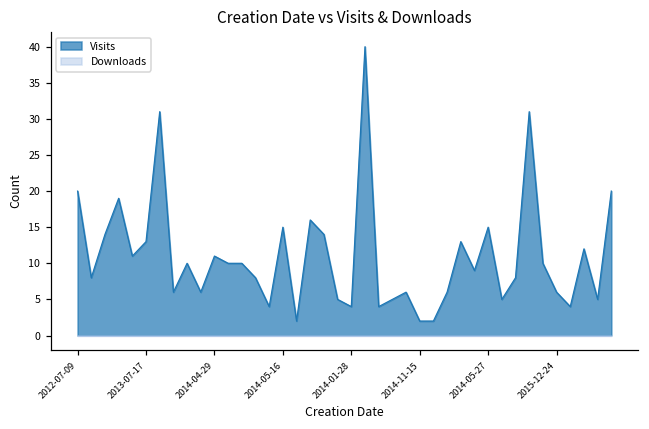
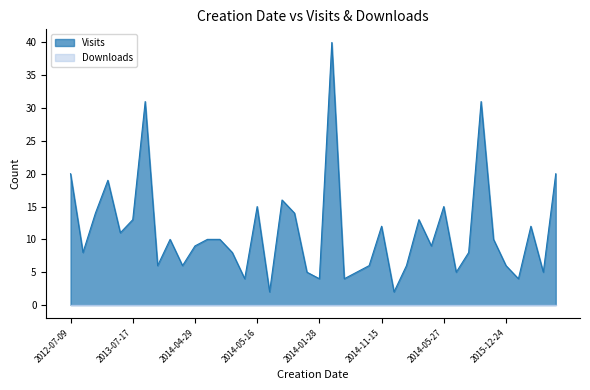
  {
    "Visits": {
      "2012-07-09": 20,
      "2013-07-17": 13,
-     "2014-04-29": 11,
-     "2014-11-15": 2,
+     "2014-04-29": 9,
+     "2014-11-15": 12,
      "2014-05-27": 15,
      "2015-12-24": 6
    },
    "Downloads": {
      "2012-07-09": 0,
      "2013-07-17": 0,
      "2014-04-29": 0,
      "2014-11-15": 0,
      "2014-05-27": 0,
      "2015-12-24": 0
    }
  }
